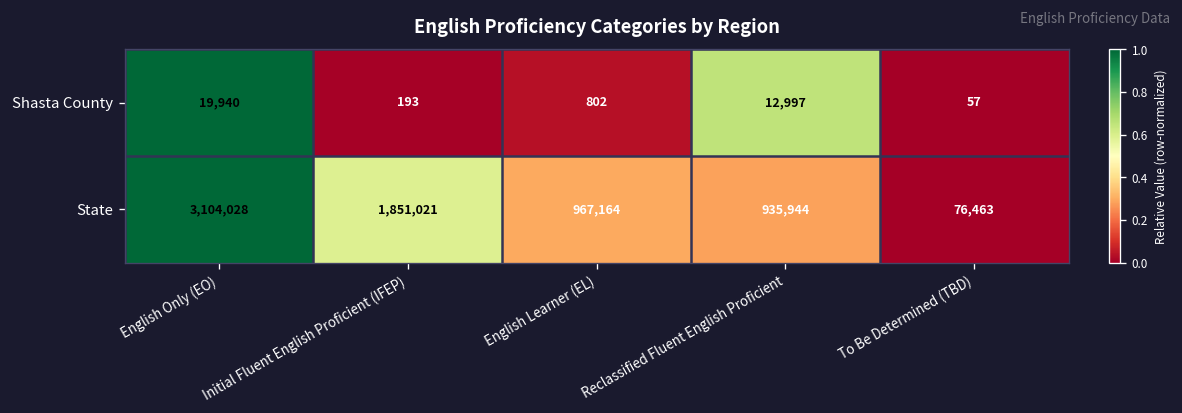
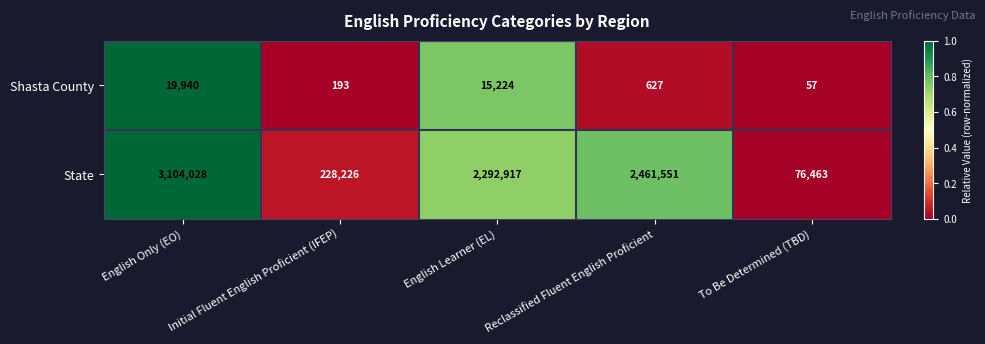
  {
    "Shasta County": {
      "English Only (EO)": "19,940",
      "Initial Fluent English Proficient (IFEP)": "193",
-     "English Learner (EL)": "802",
-     "Reclassified Fluent English Proficient": "12,997",
+     "English Learner (EL)": "15,224",
+     "Reclassified Fluent English Proficient": "627",
      "To Be Determined (TBD)": "57"
    },
    "State": {
      "English Only (EO)": "3,104,028",
-     "Initial Fluent English Proficient (IFEP)": "1,851,021",
-     "English Learner (EL)": "967,164",
-     "Reclassified Fluent English Proficient": "935,944",
+     "Initial Fluent English Proficient (IFEP)": "228,226",
+     "English Learner (EL)": "2,292,917",
+     "Reclassified Fluent English Proficient": "2,461,551",
      "To Be Determined (TBD)": "76,463"
    }
  }
